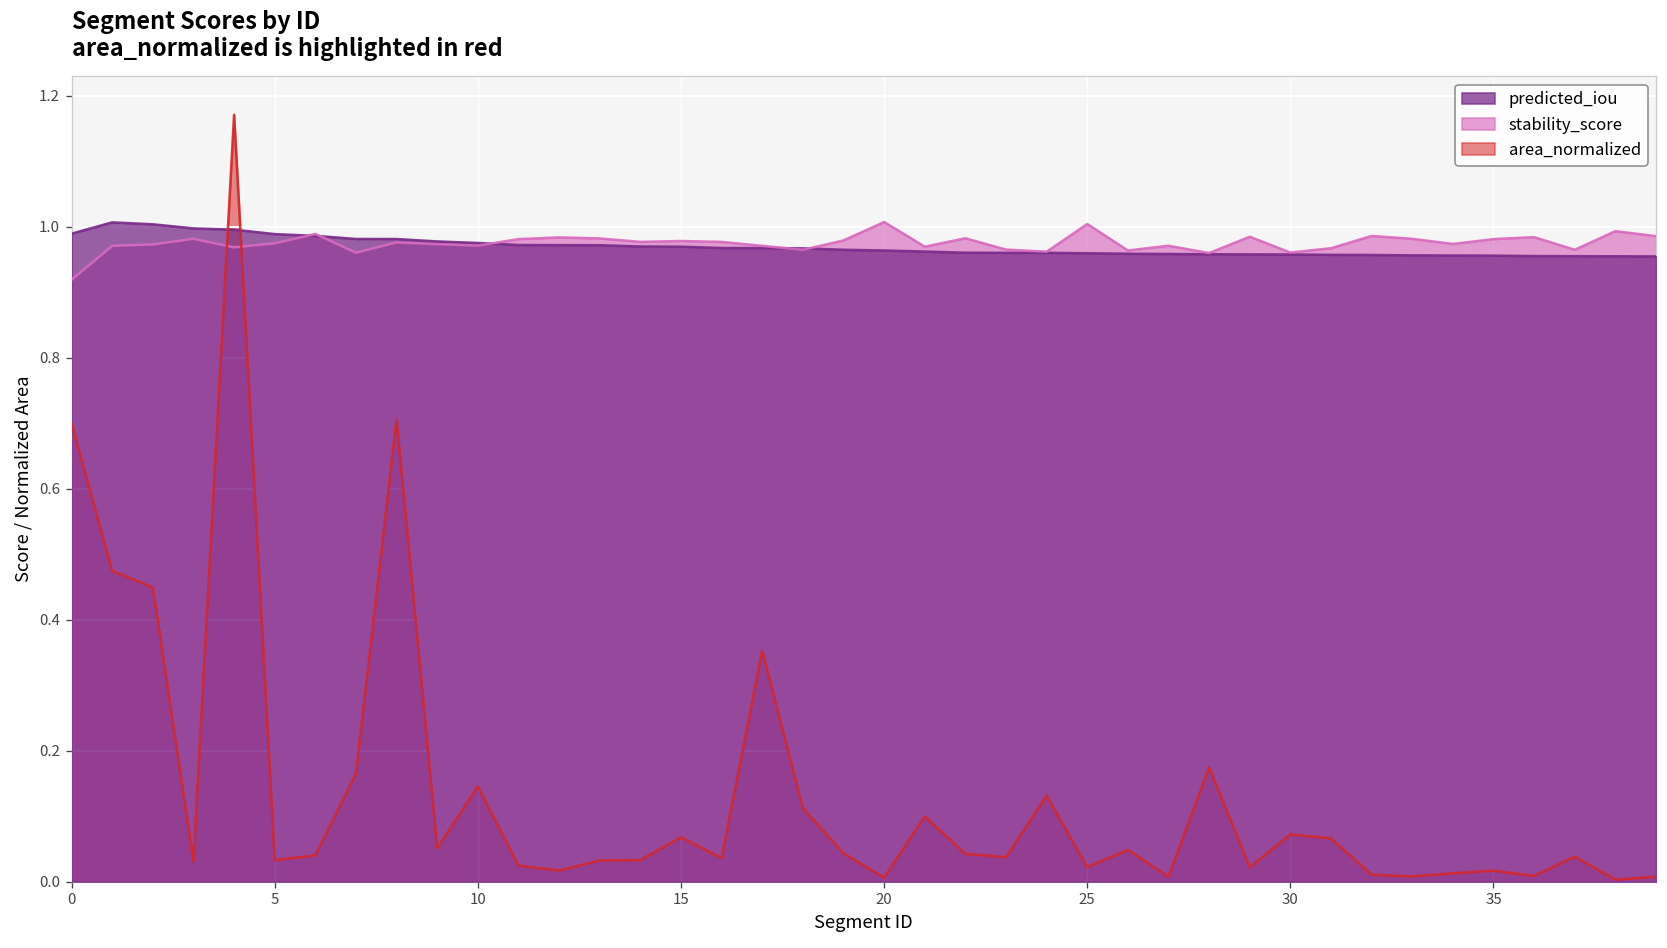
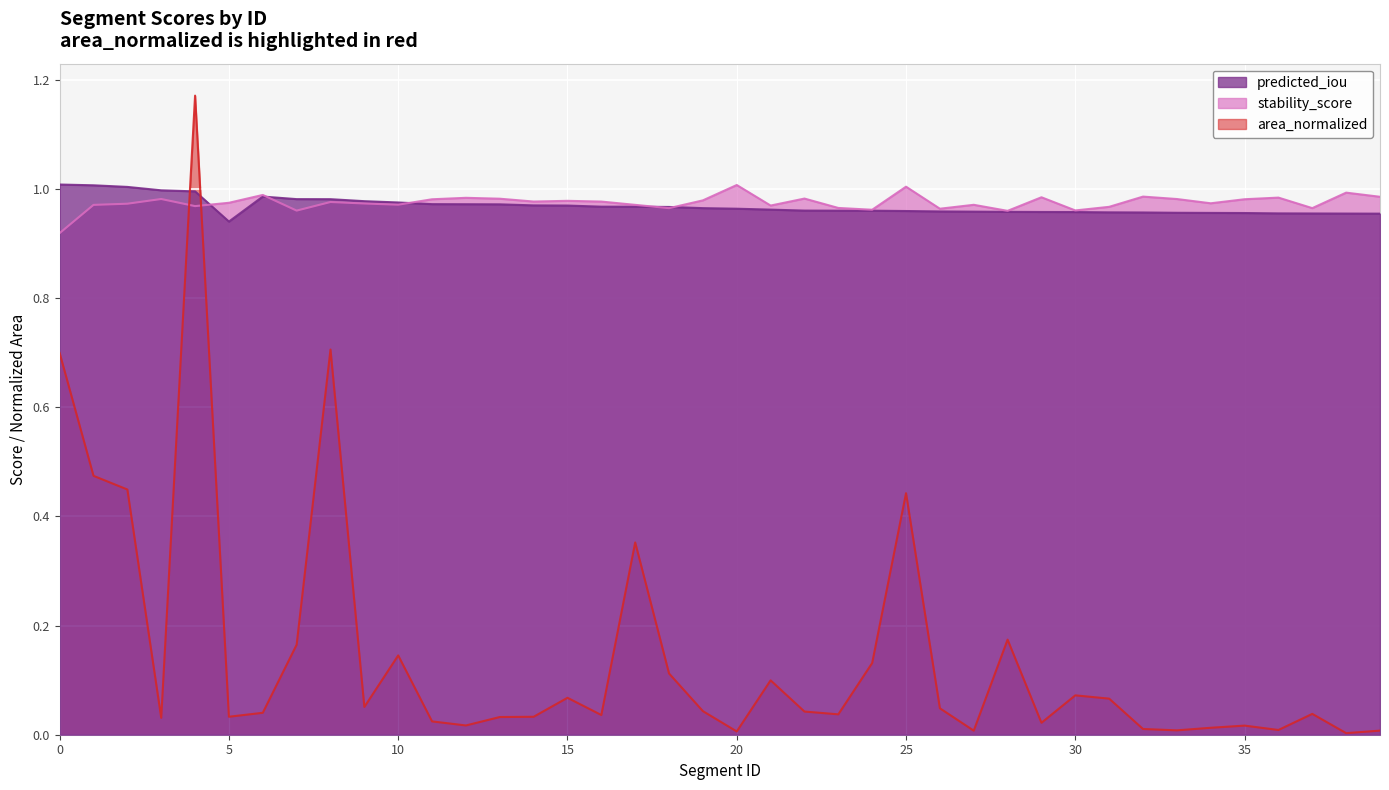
  {
    "predicted_iou": {
-     "0": 0.99,
-     "5": 0.99,
+     "0": 1.01,
+     "5": 0.94,
      "15": 0.97,
      "20": 0.96,
      "25": 0.96,
      "35": 0.96
    },
    "stability_score": {
      "0": 0.92,
      "5": 0.97,
      "15": 0.98,
      "20": 1.01,
      "25": 1.00,
      "35": 0.98
    },
    "area_normalized": {
      "0": 0.70,
      "5": 0.03,
      "10": 0.15,
      "15": 0.07,
      "20": 0.01,
-     "25": 0.02,
+     "25": 0.44,
      "30": 0.07,
      "35": 0.02
    }
  }
